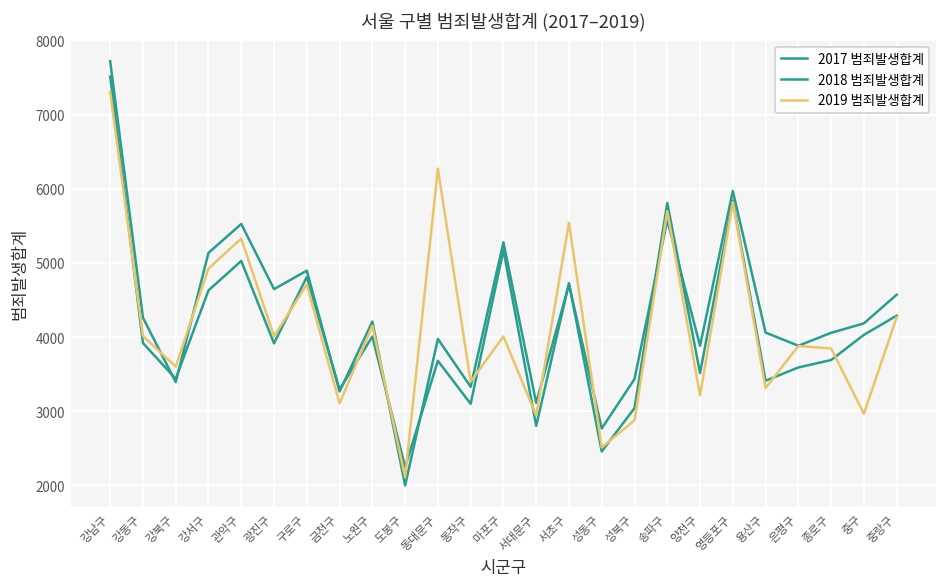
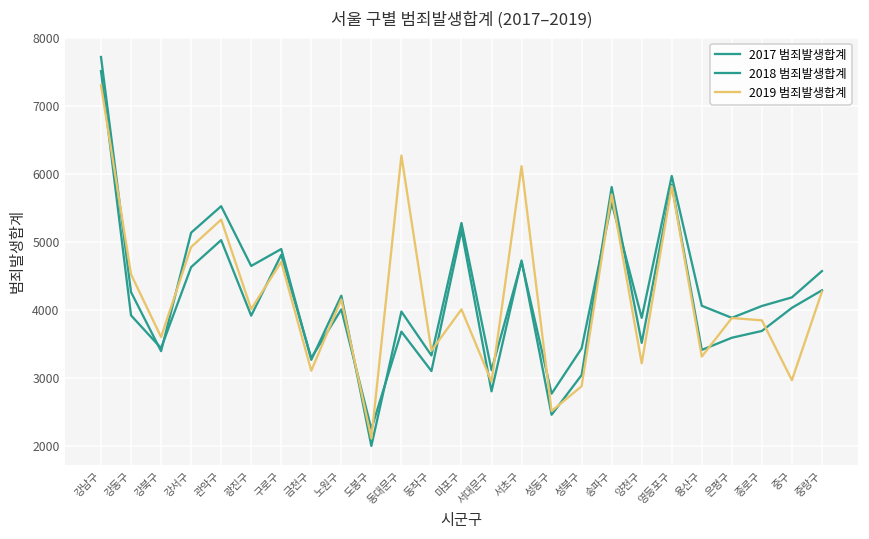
  {
    "2019 범죄발생합계": {
      "강남구": 7300,
-     "강동구": 4000,
+     "강동구": 4500,
      "강북구": 3600,
      "강서구": 4900,
      "관악구": 5300,
      "광진구": 4000,
      "구로구": 4700,
      "금천구": 3100,
      "노원구": 4200,
      "도봉구": 2100,
      "동대문구": 6300,
      "동작구": 3400,
      "마포구": 4000,
      "서대문구": 2900,
-     "서초구": 5500,
+     "서초구": 6100,
      "성동구": 2500,
      "성북구": 2900,
      "송파구": 5700,
      "양천구": 3200,
      "용산구": 3300,
      "종로구": 3800,
      "중구": 3000
    }
  }
